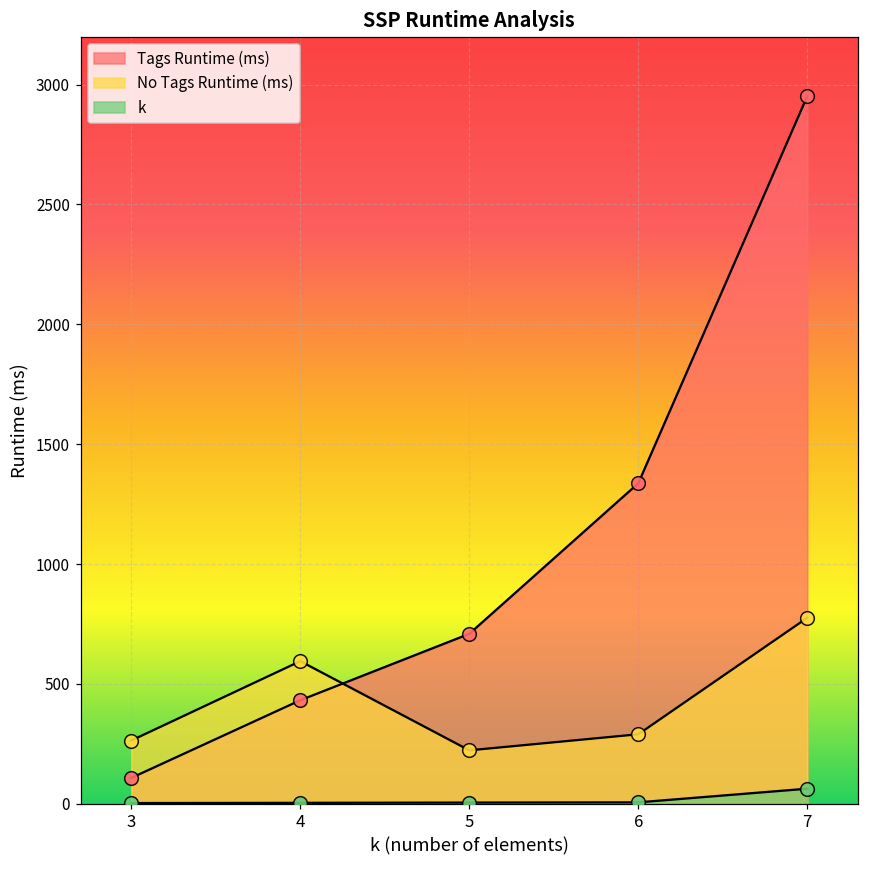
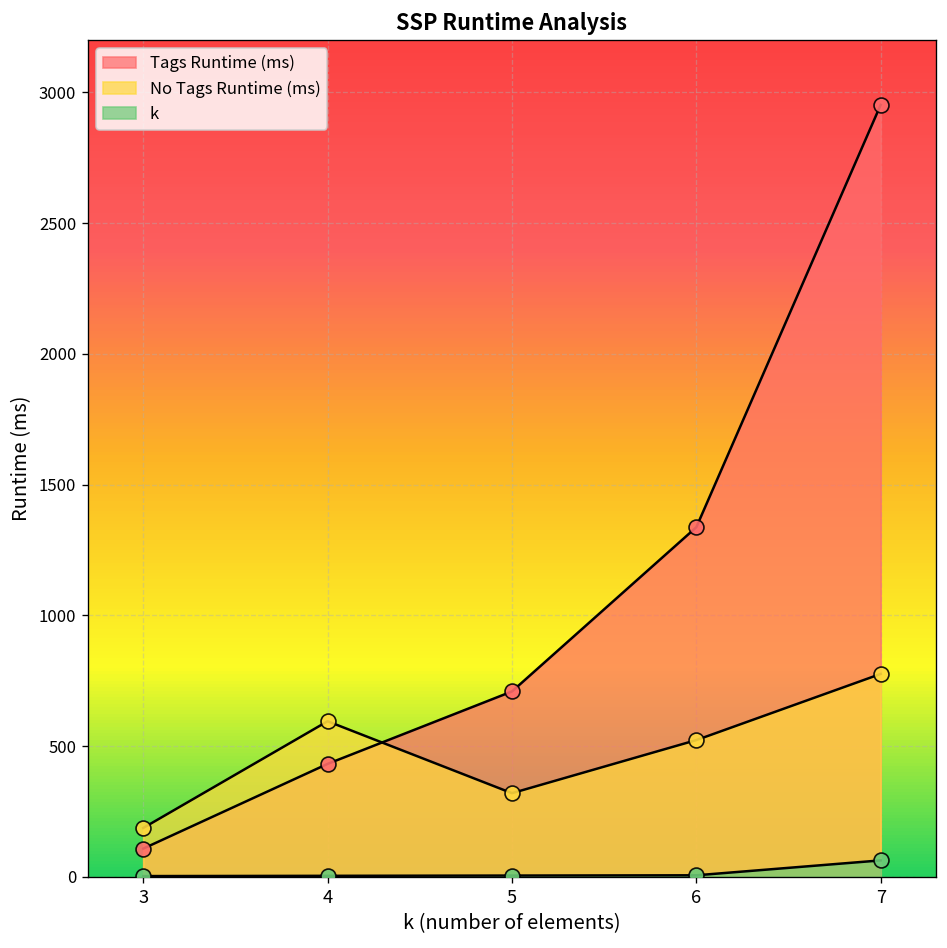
  {
    "Tags Runtime (ms)": {
      "3": 110,
      "4": 430,
      "5": 710,
      "6": 1340,
      "7": 2950
    },
    "No Tags Runtime (ms)": {
-     "3": 260,
+     "3": 190,
      "4": 600,
-     "5": 220,
-     "6": 290,
+     "5": 320,
+     "6": 520,
      "7": 780
    },
    "k": {
      "3": 0,
      "4": 0,
      "5": 10,
      "6": 10,
      "7": 60
    }
  }
